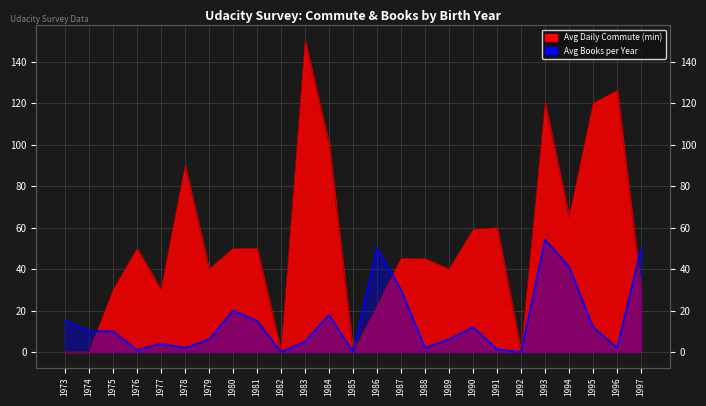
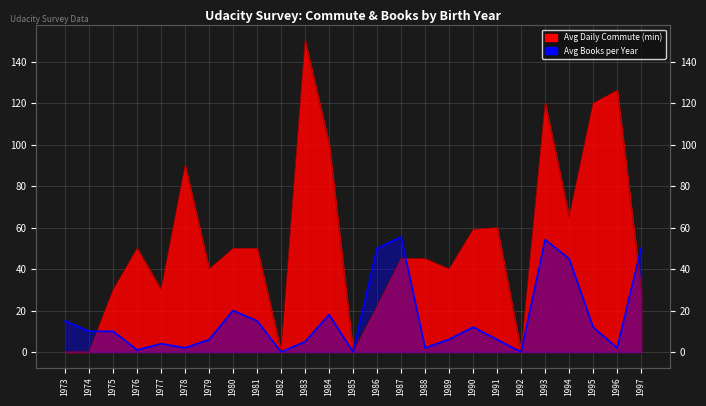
  {
    "Avg Daily Commute (min)": {
      "1973": 0,
      "1974": 0,
      "1975": 30,
      "1976": 50,
      "1977": 30,
      "1978": 90,
      "1979": 40,
      "1980": 50,
      "1981": 50,
      "1983": 150,
      "1984": 100,
      "1986": 22,
      "1987": 45,
      "1988": 45,
      "1989": 40,
      "1990": 59,
      "1991": 60,
      "1993": 120,
      "1994": 65,
      "1995": 120,
      "1996": 126,
      "1997": 30
    },
    "Avg Books per Year": {
      "1973": 15,
      "1974": 10,
      "1975": 10,
      "1976": 1,
      "1977": 4,
      "1978": 2,
      "1979": 6,
      "1980": 20,
      "1981": 15,
      "1983": 5,
      "1984": 18,
      "1986": 50,
-     "1987": 30,
+     "1987": 56,
      "1988": 2,
      "1989": 6,
      "1990": 12,
-     "1991": 1,
+     "1991": 6,
      "1993": 54,
-     "1994": 41,
+     "1994": 45,
      "1995": 12,
      "1996": 2,
      "1997": 50
    }
  }
